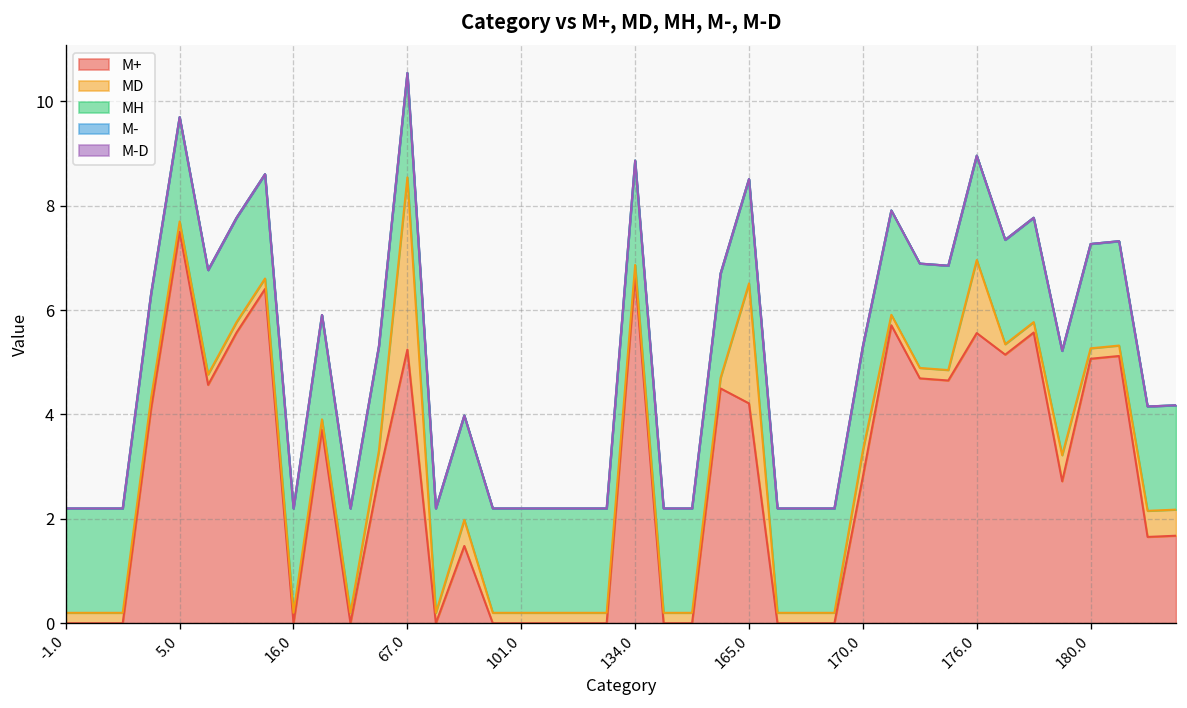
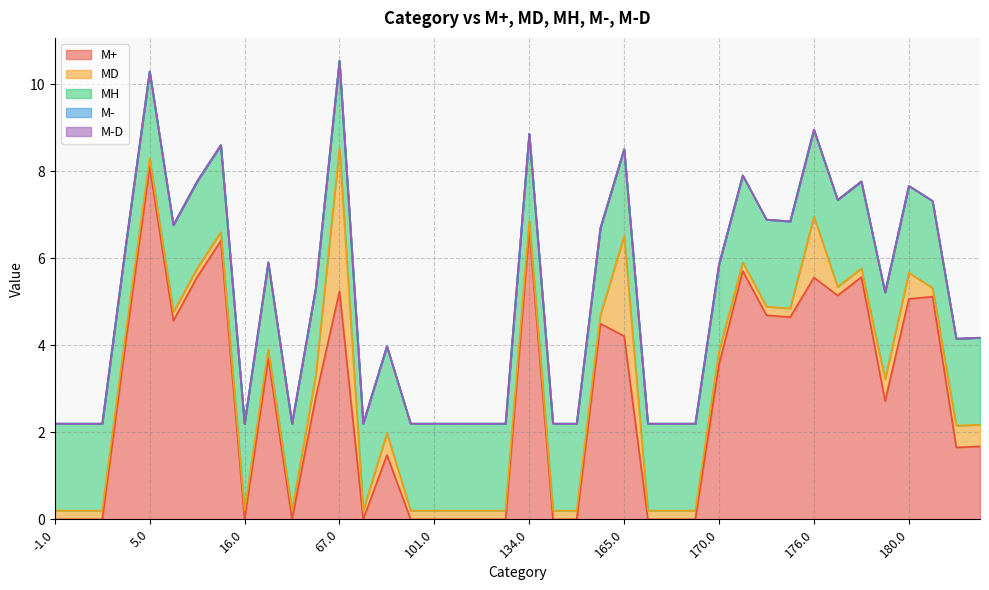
  {
    "M+": {
      "-1.0": 0.0,
-     "5.0": 7.5,
+     "5.0": 8.1,
      "16.0": 0.0,
      "67.0": 5.2,
      "101.0": 0.0,
      "134.0": 6.7,
      "165.0": 4.2,
-     "170.0": 2.8,
+     "170.0": 3.6,
      "176.0": 5.6,
      "180.0": 5.1
    },
    "MD": {
      "-1.0": 0.2,
      "5.0": 0.2,
      "16.0": 0.2,
      "67.0": 3.3,
      "101.0": 0.2,
      "134.0": 0.2,
      "165.0": 2.3,
-     "170.0": 0.5,
+     "170.0": 0.3,
      "176.0": 1.4,
-     "180.0": 0.2
+     "180.0": 0.6
    }
  }
